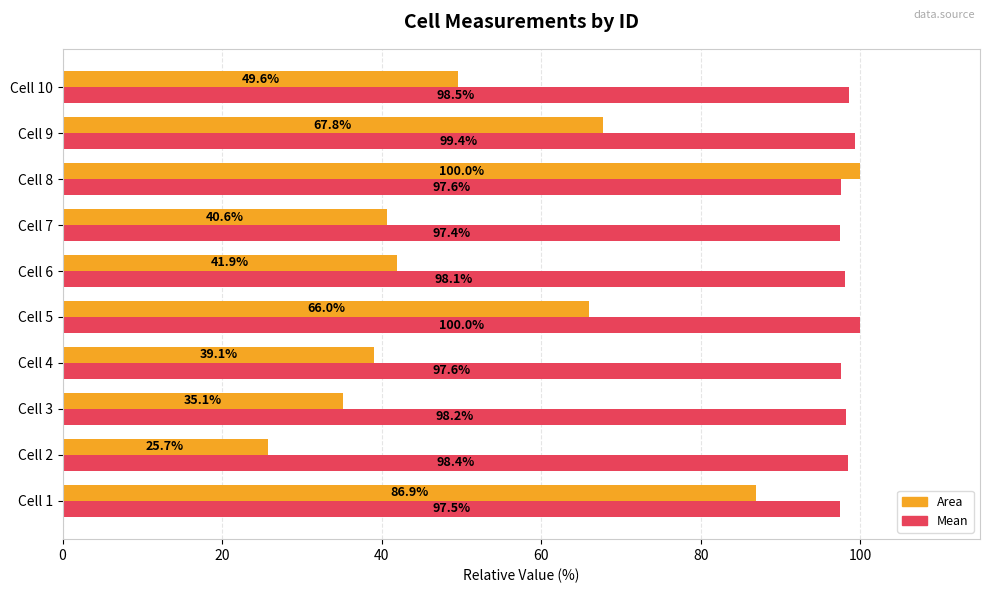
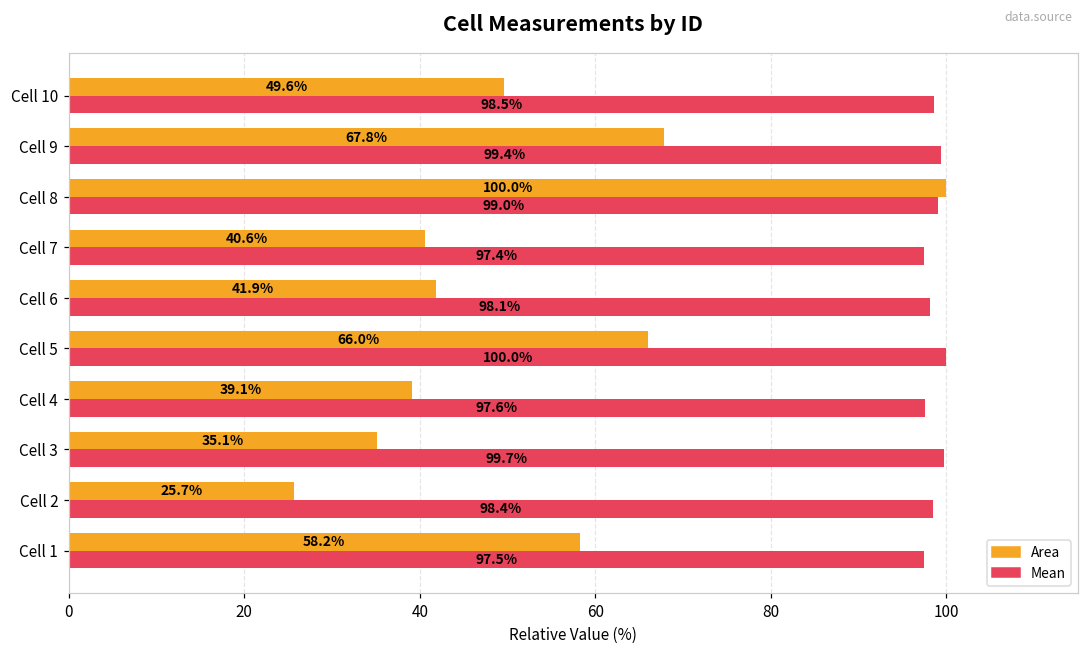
  {
    "Area": {
      "Cell 10": "49.6%",
      "Cell 9": "67.8%",
      "Cell 8": "100.0%",
      "Cell 7": "40.6%",
      "Cell 6": "41.9%",
      "Cell 5": "66.0%",
      "Cell 4": "39.1%",
      "Cell 3": "35.1%",
      "Cell 2": "25.7%",
-     "Cell 1": "86.9%"
+     "Cell 1": "58.2%"
    },
    "Mean": {
      "Cell 10": "98.5%",
      "Cell 9": "99.4%",
-     "Cell 8": "97.6%",
+     "Cell 8": "99.0%",
      "Cell 7": "97.4%",
      "Cell 6": "98.1%",
      "Cell 5": "100.0%",
      "Cell 4": "97.6%",
-     "Cell 3": "98.2%",
+     "Cell 3": "99.7%",
      "Cell 2": "98.4%",
      "Cell 1": "97.5%"
    }
  }
